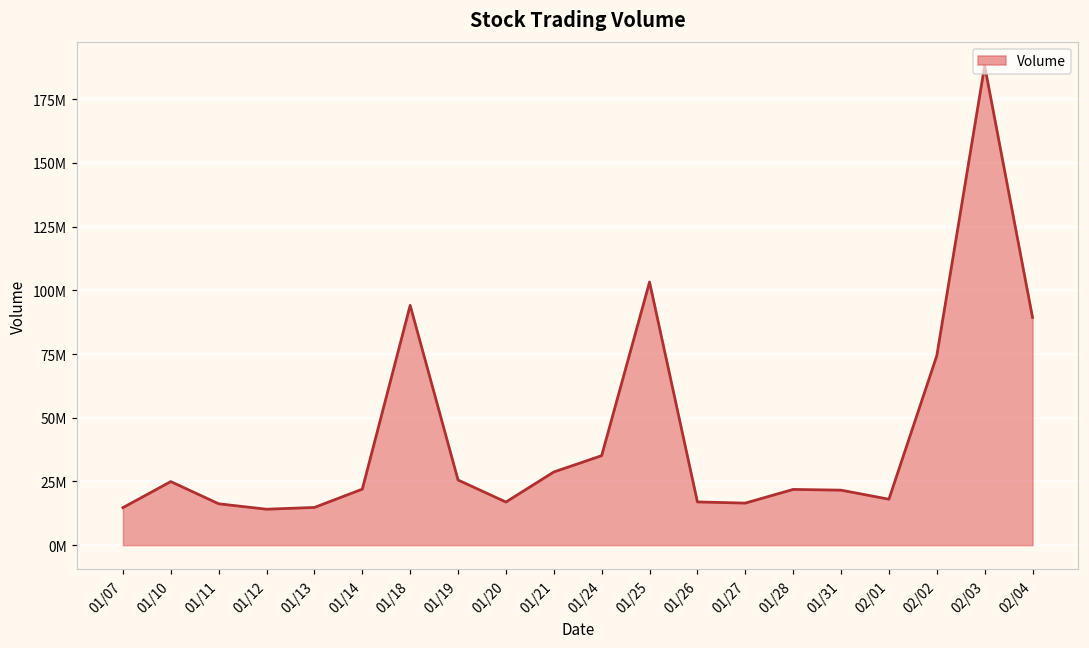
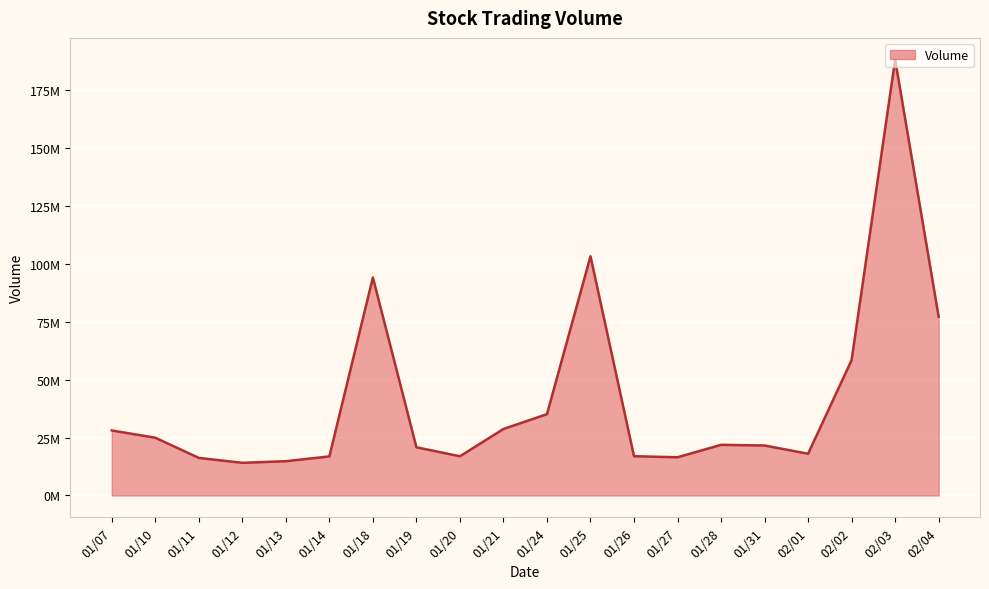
  {
-   "01/07": 15000000,
+   "01/07": 28000000,
    "01/10": 25000000,
    "01/11": 16000000,
    "01/12": 14000000,
    "01/13": 15000000,
-   "01/14": 22000000,
+   "01/14": 17000000,
    "01/18": 94000000,
-   "01/19": 26000000,
+   "01/19": 21000000,
    "01/20": 17000000,
    "01/21": 29000000,
    "01/24": 35000000,
    "01/25": 103000000,
    "01/26": 17000000,
    "01/27": 17000000,
    "01/28": 22000000,
    "01/31": 22000000,
    "02/01": 18000000,
-   "02/02": 74000000,
-   "02/04": 89000000
+   "02/02": 58000000,
+   "02/04": 77000000
  }
